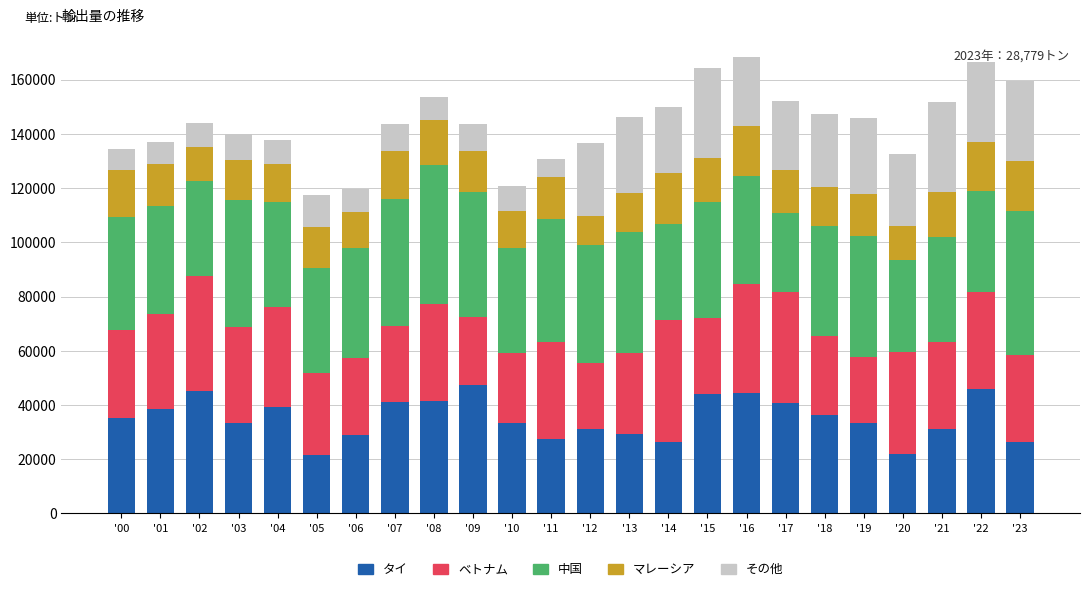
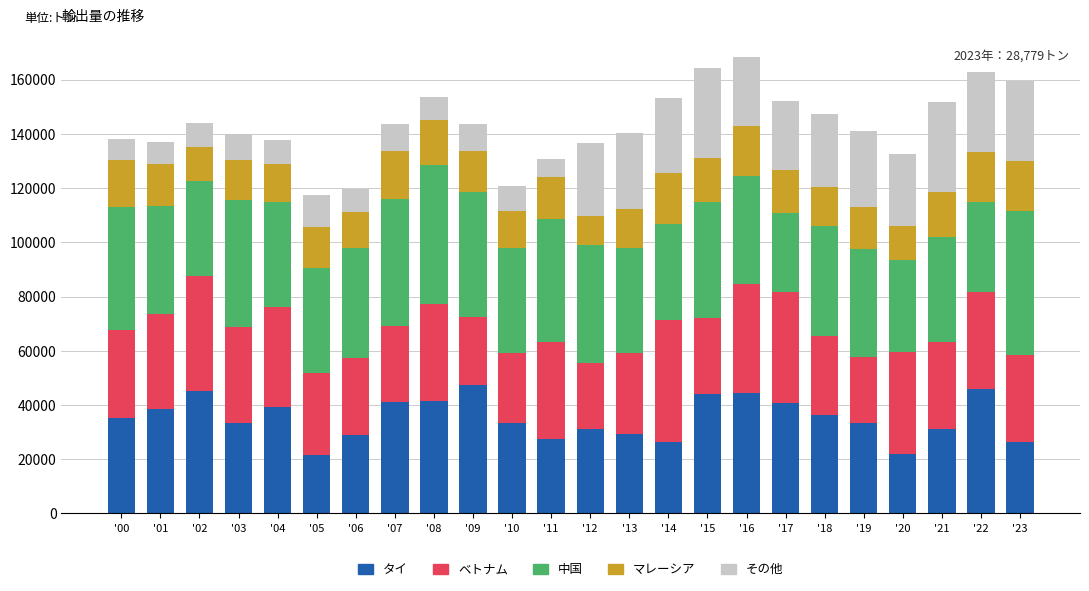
  {
    "タイ": {
      "'00": 35000,
      "'01": 38000,
      "'02": 45000,
      "'03": 33000,
      "'04": 39000,
      "'05": 21000,
      "'06": 29000,
      "'07": 41000,
      "'08": 41000,
      "'09": 48000,
      "'10": 34000,
      "'11": 27000,
      "'12": 31000,
      "'13": 29000,
      "'14": 26000,
      "'15": 44000,
      "'16": 44000,
      "'17": 41000,
      "'18": 36000,
      "'19": 33000,
      "'20": 22000,
      "'21": 31000,
      "'22": 46000,
      "'23": 26000
    },
    "ベトナム": {
      "'00": 32000,
      "'01": 35000,
      "'02": 43000,
      "'03": 35000,
      "'04": 37000,
      "'05": 31000,
      "'06": 28000,
      "'07": 28000,
      "'08": 36000,
      "'09": 25000,
      "'10": 26000,
      "'11": 36000,
      "'12": 24000,
      "'13": 30000,
      "'14": 45000,
      "'15": 28000,
      "'16": 40000,
      "'17": 41000,
      "'18": 29000,
      "'19": 24000,
      "'20": 38000,
      "'21": 32000,
      "'22": 36000,
      "'23": 32000
    },
    "中国": {
-     "'00": 42000,
+     "'00": 46000,
      "'01": 40000,
      "'02": 35000,
      "'03": 47000,
      "'04": 39000,
      "'05": 39000,
      "'06": 41000,
      "'07": 47000,
      "'08": 51000,
      "'09": 46000,
      "'10": 39000,
      "'11": 45000,
      "'12": 43000,
-     "'13": 45000,
+     "'13": 39000,
      "'14": 35000,
      "'15": 43000,
      "'16": 40000,
      "'17": 29000,
      "'18": 41000,
-     "'19": 45000,
+     "'19": 40000,
      "'20": 34000,
      "'21": 39000,
-     "'22": 37000,
+     "'22": 33000,
      "'23": 53000
    },
    "マレーシア": {
      "'00": 17000,
      "'01": 16000,
      "'02": 13000,
      "'03": 15000,
      "'04": 14000,
      "'05": 15000,
      "'06": 13000,
      "'07": 18000,
      "'08": 17000,
      "'09": 15000,
      "'10": 14000,
      "'11": 15000,
      "'12": 11000,
      "'13": 14000,
      "'14": 19000,
      "'15": 16000,
      "'16": 18000,
      "'17": 16000,
      "'18": 15000,
      "'19": 15000,
      "'20": 13000,
      "'21": 16000,
      "'22": 18000,
      "'23": 18000
    },
    "その他": {
      "'00": 8000,
      "'01": 8000,
      "'02": 9000,
      "'03": 10000,
      "'04": 9000,
      "'05": 12000,
      "'06": 9000,
      "'07": 10000,
      "'08": 8000,
      "'09": 10000,
      "'10": 9000,
      "'11": 7000,
      "'12": 27000,
      "'13": 28000,
-     "'14": 24000,
+     "'14": 28000,
      "'15": 33000,
      "'16": 25000,
      "'17": 26000,
      "'18": 27000,
      "'19": 28000,
      "'20": 27000,
      "'21": 33000,
      "'23": 30000
    }
  }
